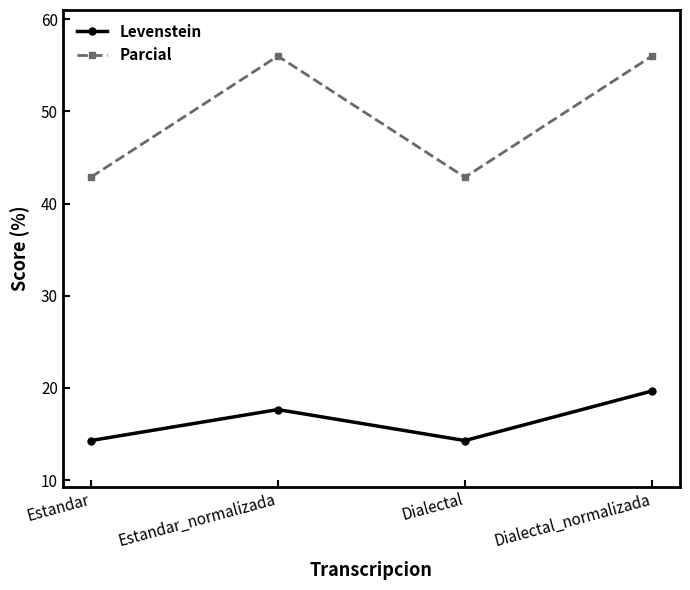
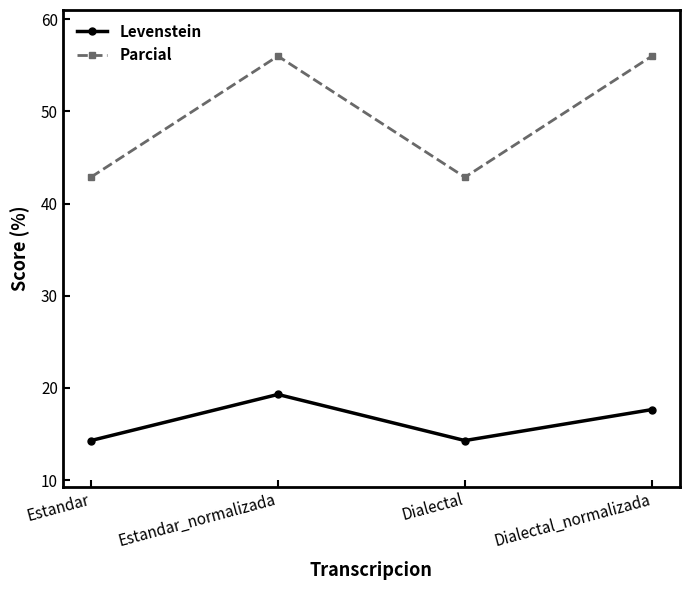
  {
    "Levenstein": {
      "Estandar": 14,
-     "Estandar_normalizada": 18,
+     "Estandar_normalizada": 19,
      "Dialectal": 14,
-     "Dialectal_normalizada": 20
+     "Dialectal_normalizada": 18
    },
    "Parcial": {
      "Estandar": 43,
      "Estandar_normalizada": 56,
      "Dialectal": 43,
      "Dialectal_normalizada": 56
    }
  }
